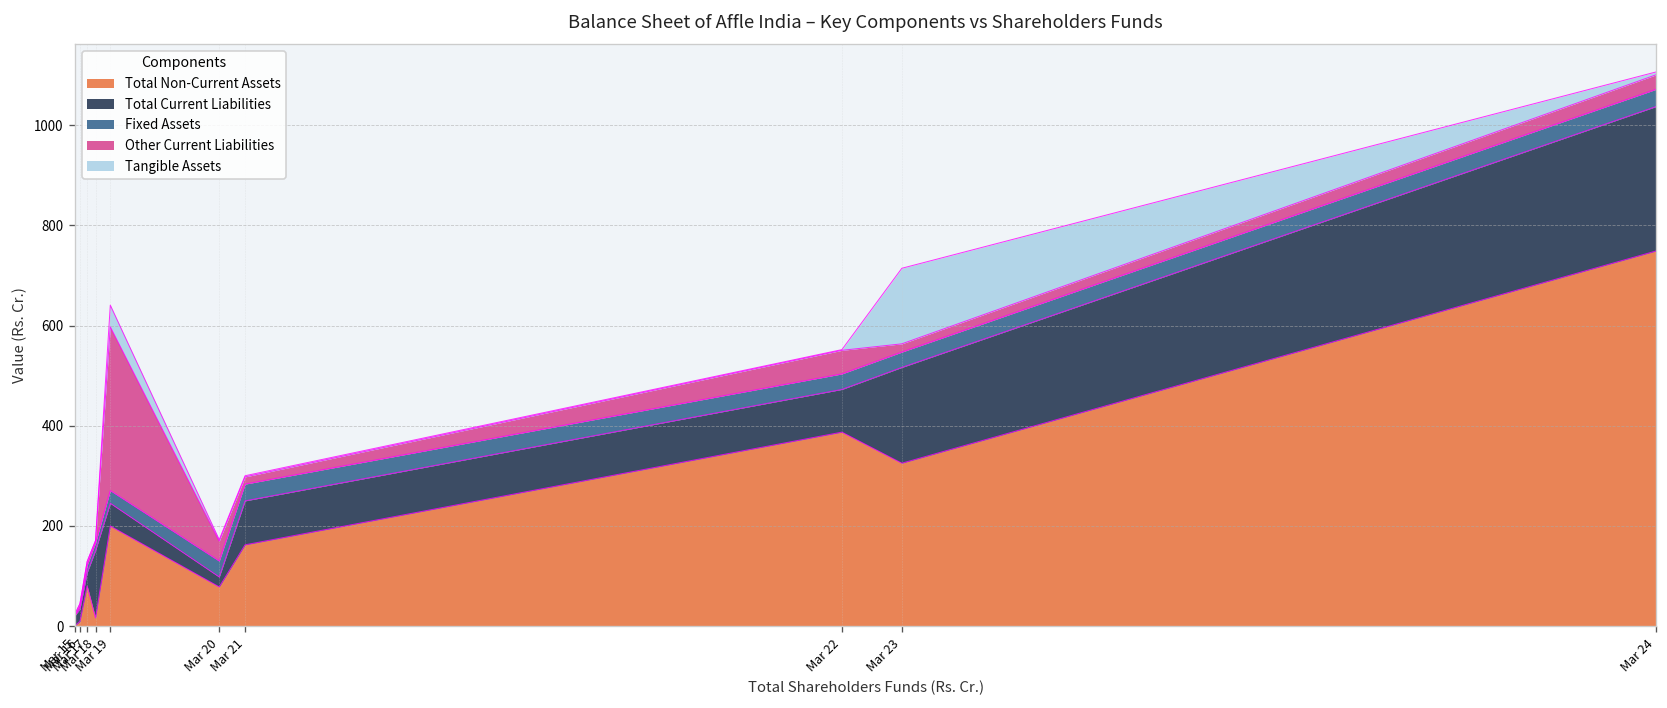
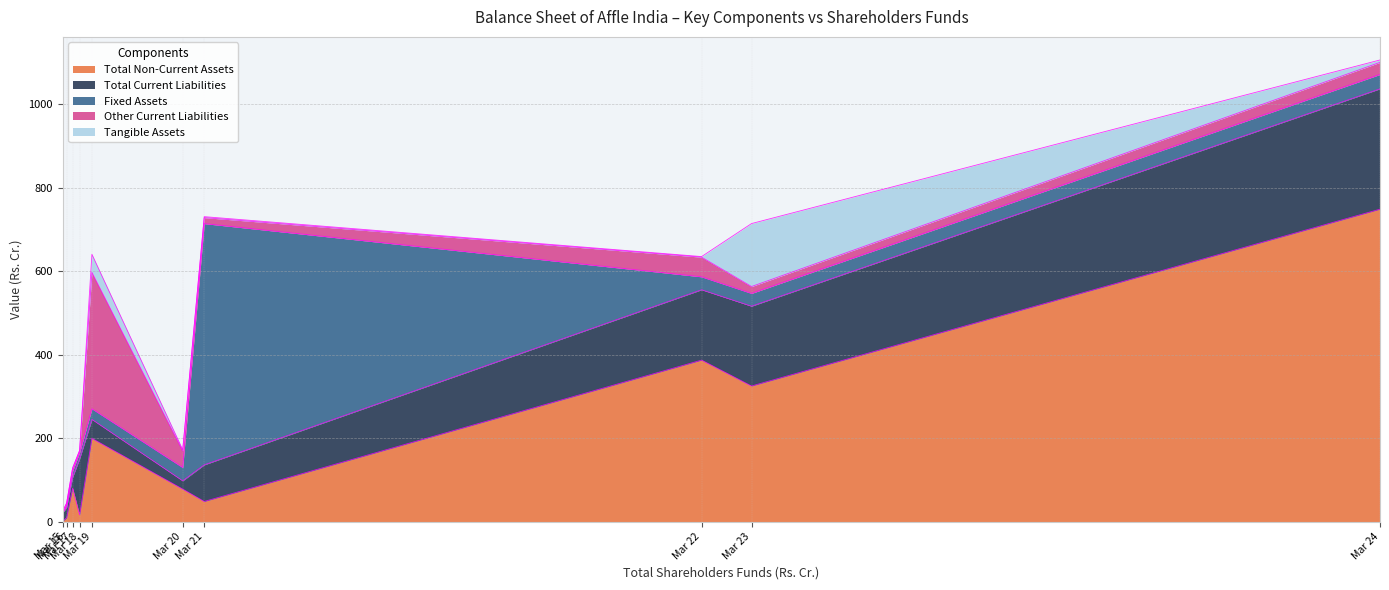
  {
    "Total Non-Current Assets": {
      "Mar 15": 0,
      "Mar 16": 10,
      "Mar 17": 80,
      "Mar 18": 20,
      "Mar 19": 200,
      "Mar 20": 80,
-     "Mar 21": 160,
+     "Mar 21": 50,
      "Mar 22": 390,
      "Mar 23": 330,
      "Mar 24": 750
    },
    "Total Current Liabilities": {
      "Mar 17": 30,
      "Mar 18": 130,
      "Mar 19": 50,
      "Mar 20": 20,
      "Mar 21": 90,
-     "Mar 22": 90,
+     "Mar 22": 170,
      "Mar 23": 190,
      "Mar 24": 290
    },
    "Fixed Assets": {
      "Mar 17": 10,
      "Mar 19": 30,
      "Mar 20": 30,
-     "Mar 21": 30,
+     "Mar 21": 580,
      "Mar 22": 30,
      "Mar 23": 30,
      "Mar 24": 30
    },
    "Other Current Liabilities": {
      "Mar 19": 330,
      "Mar 23": 20
    },
    "Tangible Assets": {
      "Mar 19": 40,
      "Mar 23": 150
    }
  }
